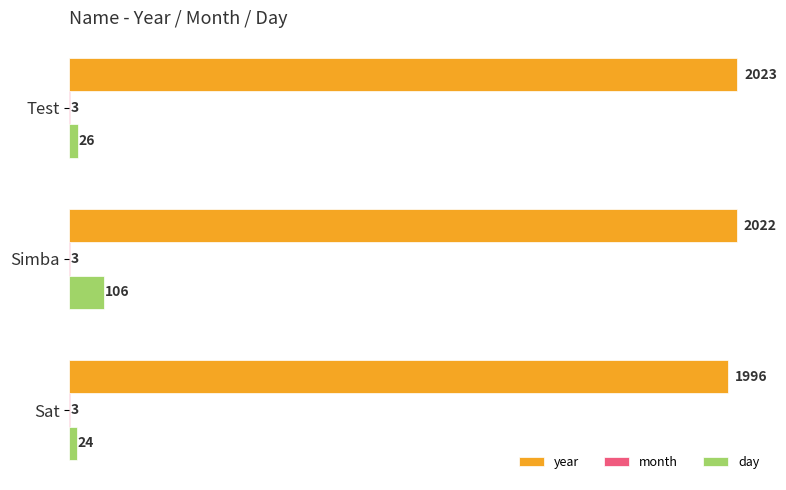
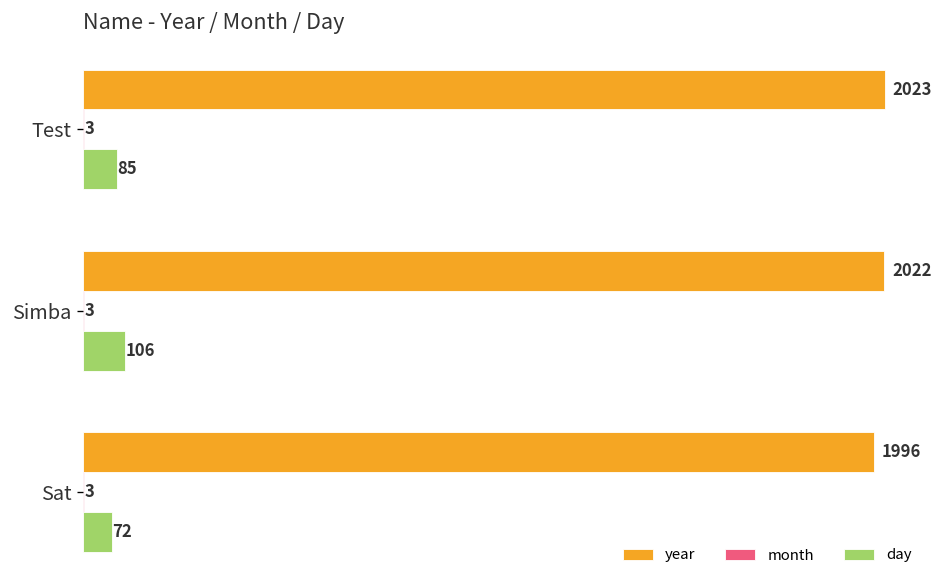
  {
    "year": {
      "Test": 2023,
      "Simba": 2022,
      "Sat": 1996
    },
    "month": {
      "Test": 3,
      "Simba": 3,
      "Sat": 3
    },
    "day": {
-     "Test": 26,
+     "Test": 85,
      "Simba": 106,
-     "Sat": 24
+     "Sat": 72
    }
  }
